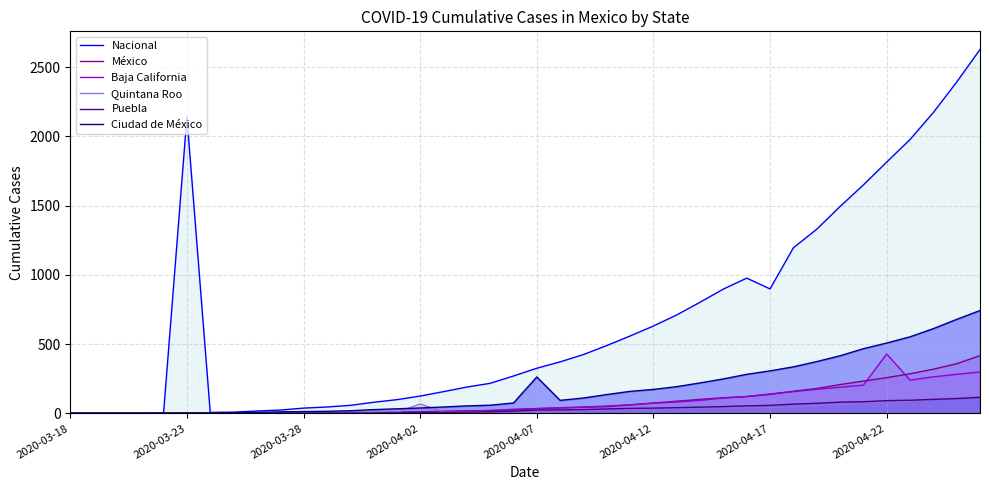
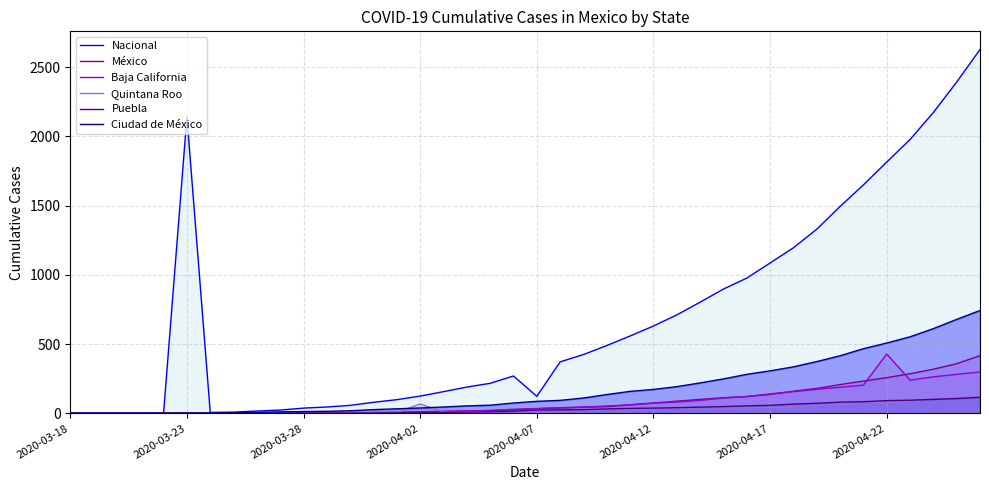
  {
    "Nacional": {
      "2020-03-28": 40,
      "2020-04-02": 130,
-     "2020-04-07": 330,
+     "2020-04-07": 120,
      "2020-04-12": 630,
-     "2020-04-17": 900,
+     "2020-04-17": 1090,
      "2020-04-22": 1820
    },
    "Baja California": {
      "2020-04-22": 430
    },
    "Quintana Roo": {
      "2020-04-02": 70
    },
    "Ciudad de México": {
      "2020-04-02": 40,
-     "2020-04-07": 260,
+     "2020-04-07": 90,
      "2020-04-12": 170,
      "2020-04-17": 310,
      "2020-04-22": 510
    }
  }
